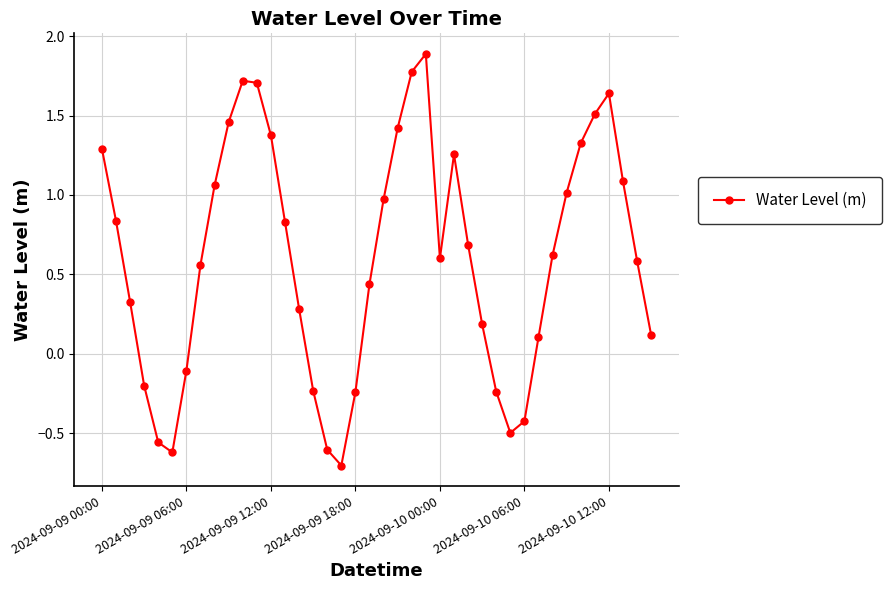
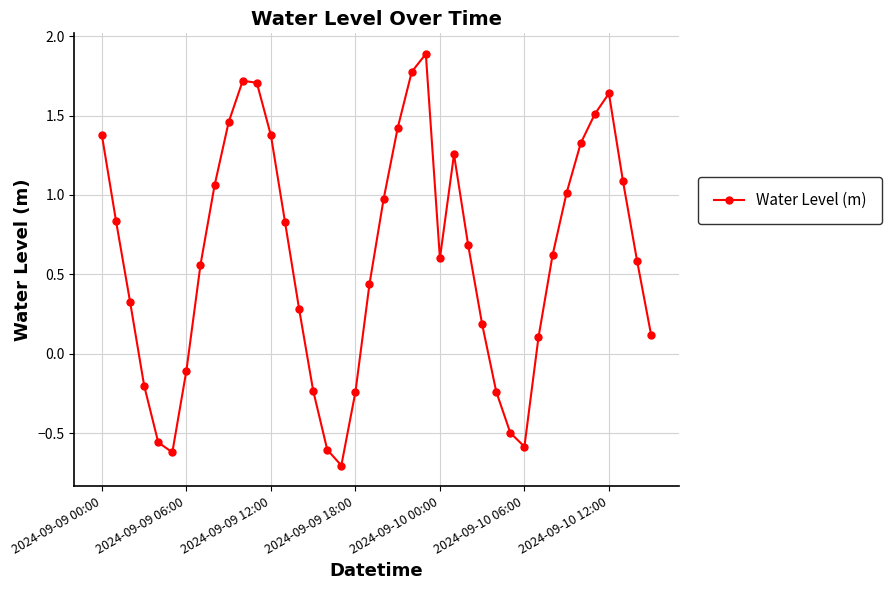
  {
-   "2024-09-09 00:00": 1.29,
+   "2024-09-09 00:00": 1.38,
    "2024-09-09 06:00": -0.11,
    "2024-09-09 12:00": 1.38,
    "2024-09-09 18:00": -0.24,
    "2024-09-10 00:00": 0.60,
-   "2024-09-10 06:00": -0.42,
+   "2024-09-10 06:00": -0.58,
    "2024-09-10 12:00": 1.64
  }
